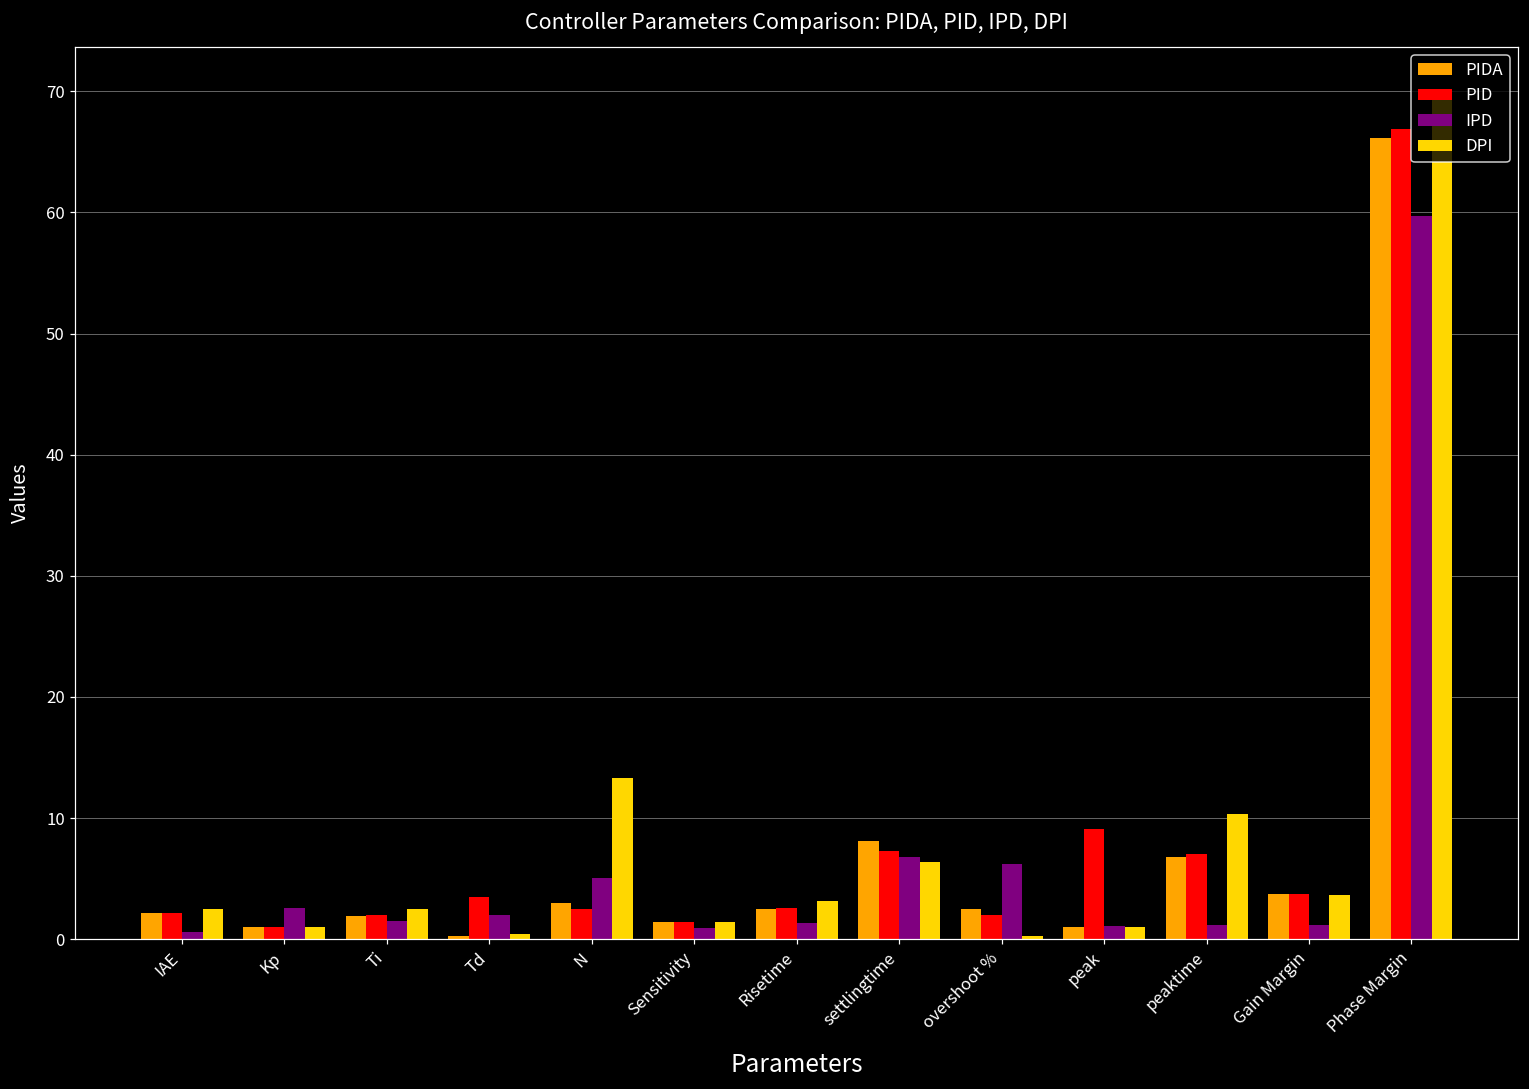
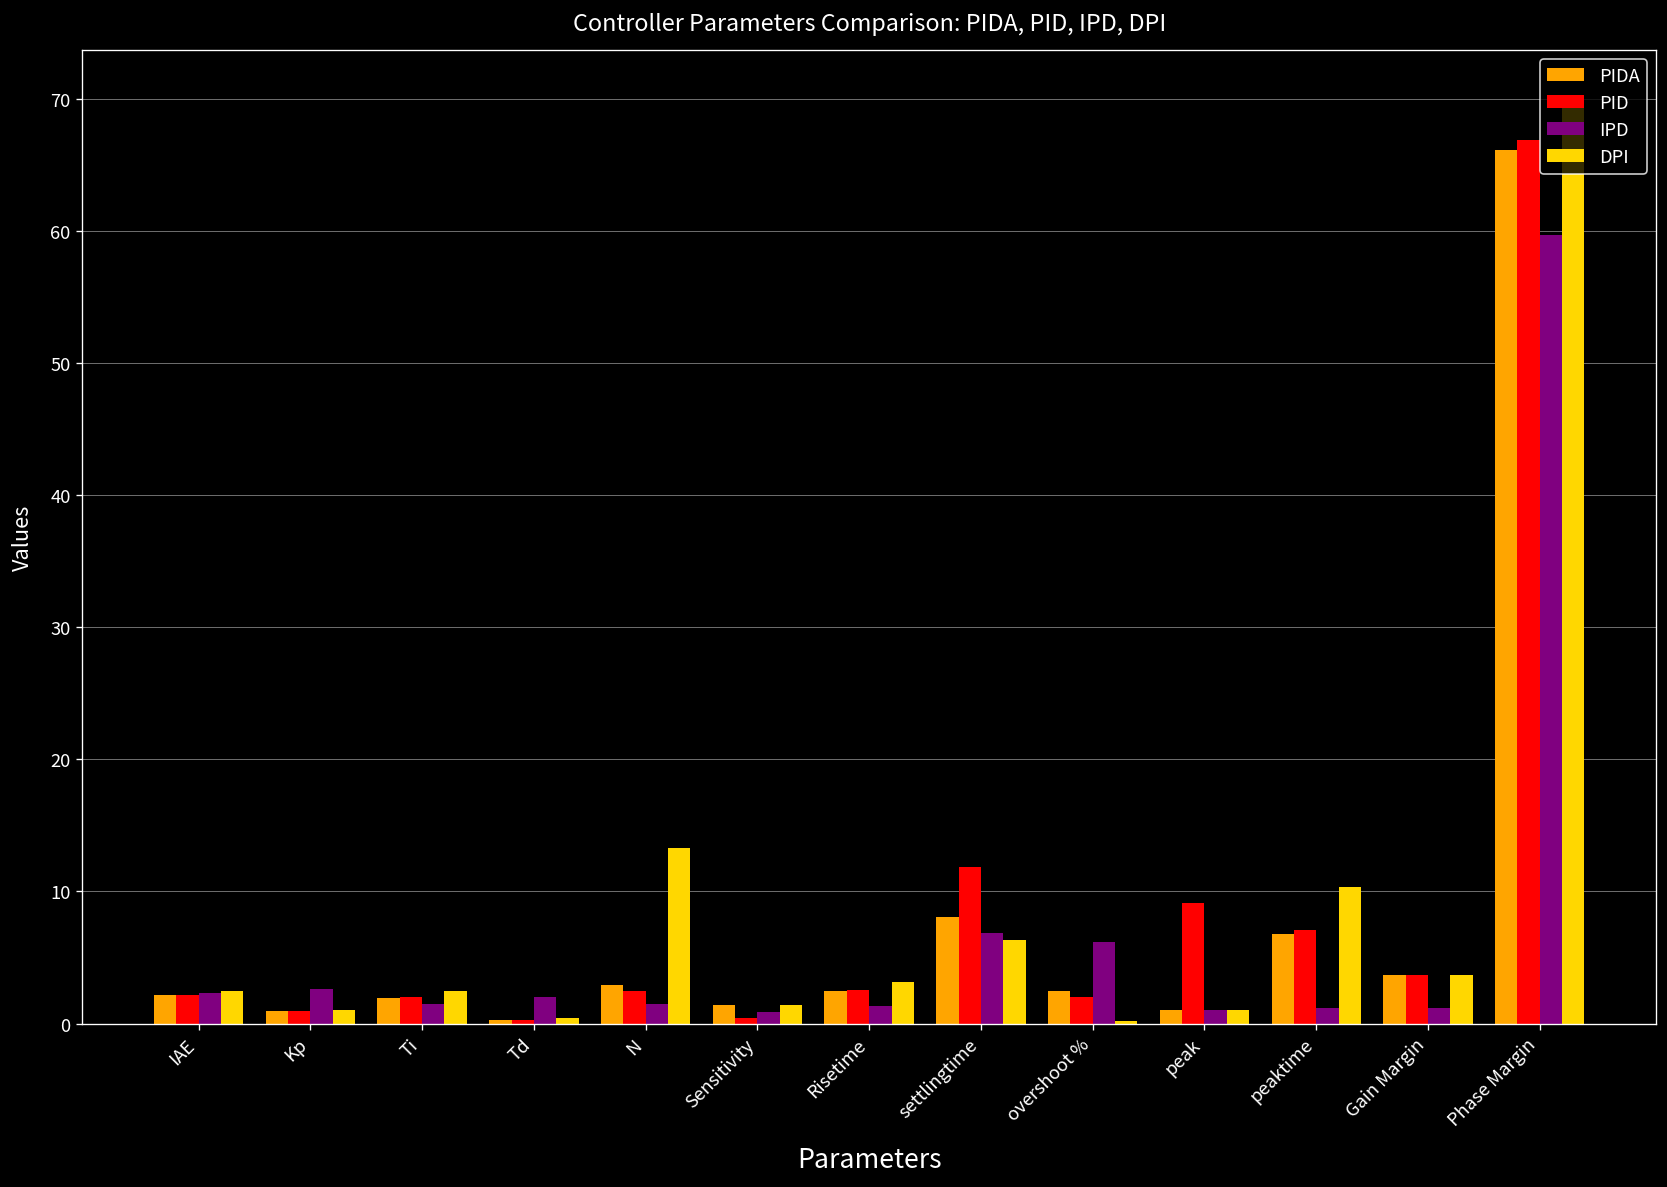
  {
    "PID": {
      "IAE": 2.2,
      "Kp": 1.0,
      "Ti": 2.0,
-     "Td": 3.5,
+     "Td": 0.3,
      "N": 2.5,
-     "Sensitivity": 1.4,
+     "Sensitivity": 0.4,
      "Risetime": 2.6,
-     "settlingtime": 7.3,
+     "settlingtime": 11.9,
      "overshoot %": 2.0,
      "peak": 9.1,
      "peaktime": 7.1,
      "Gain Margin": 3.7,
      "Phase Margin": 66.9
    },
    "IPD": {
-     "IAE": 0.6,
+     "IAE": 2.3,
      "Kp": 2.6,
      "Ti": 1.5,
      "Td": 2.0,
-     "N": 5.1,
+     "N": 1.5,
      "Sensitivity": 0.9,
      "Risetime": 1.3,
      "settlingtime": 6.8,
      "overshoot %": 6.2,
      "peak": 1.1,
      "peaktime": 1.2,
      "Gain Margin": 1.2,
      "Phase Margin": 59.7
    }
  }
